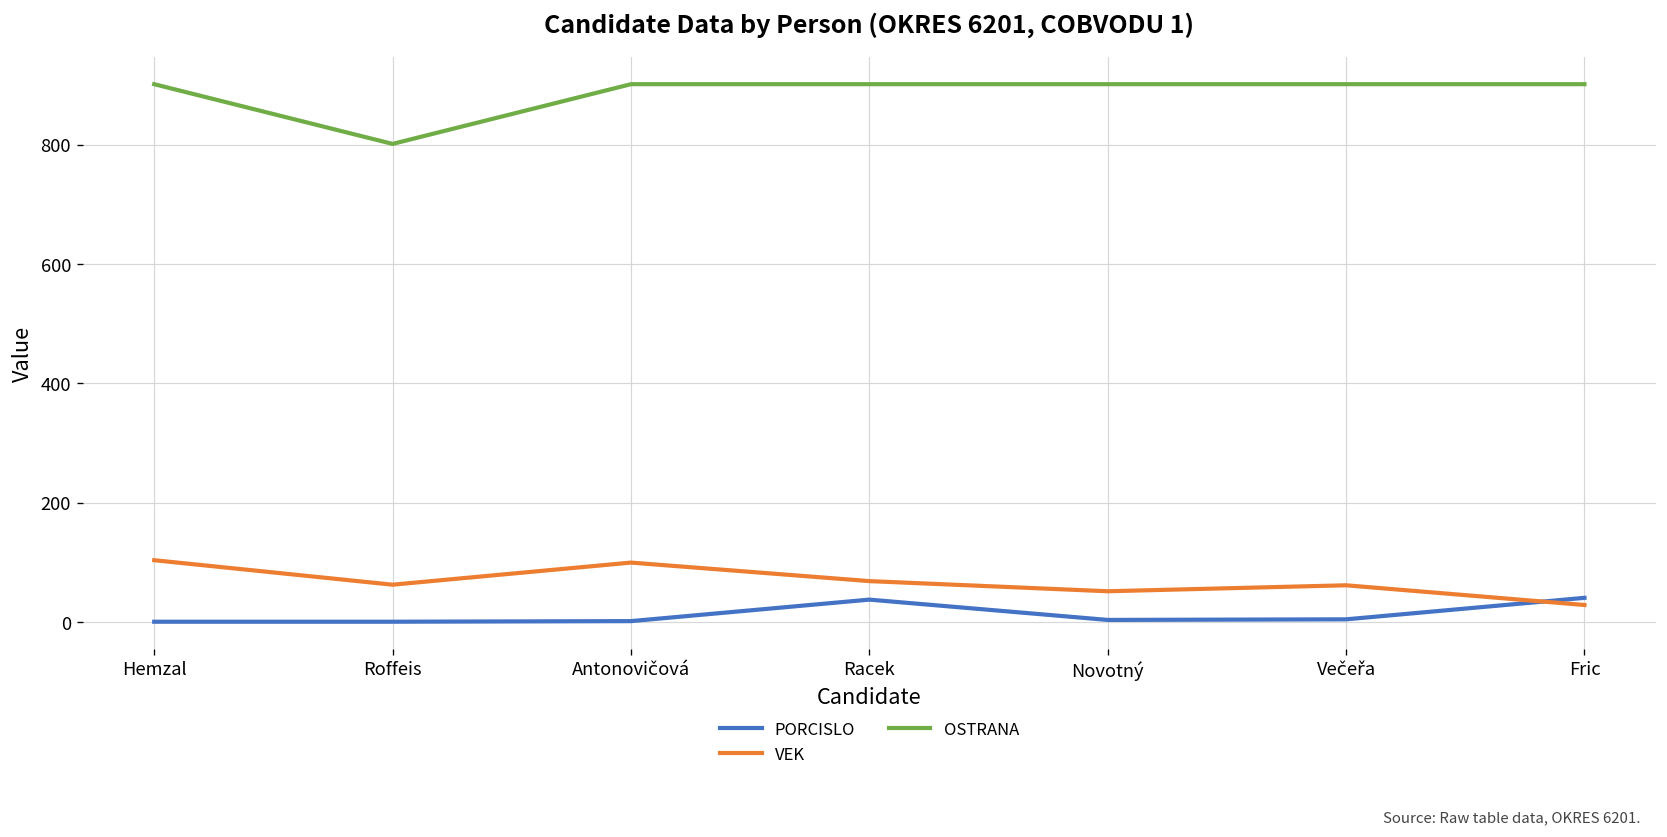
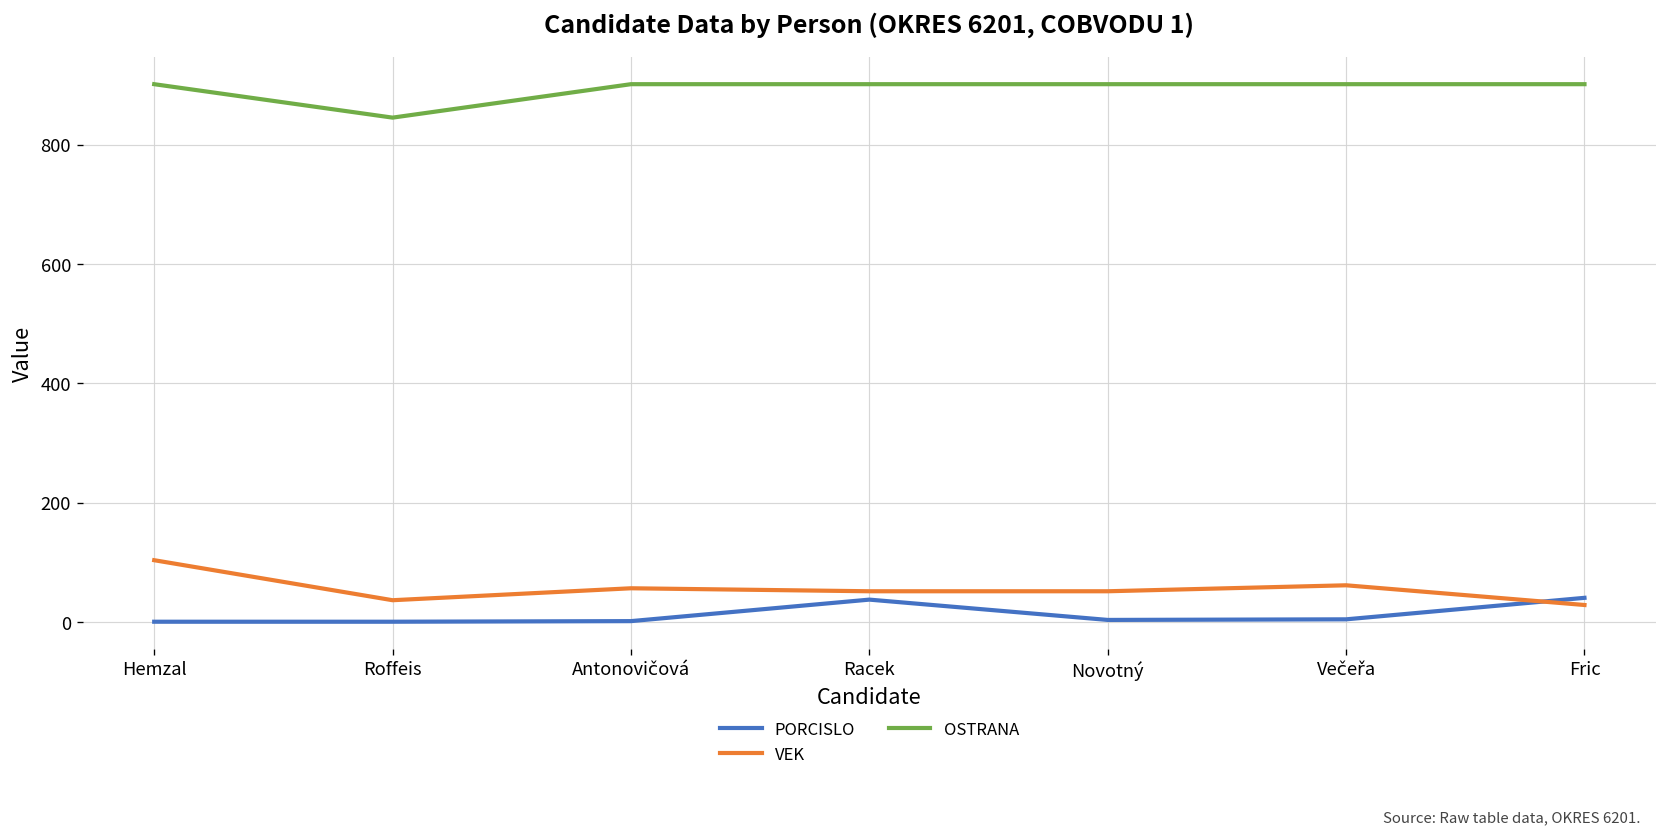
  {
    "PORCISLO": {
      "Hemzal": 0,
      "Roffeis": 0,
      "Antonovičová": 0,
      "Racek": 40,
      "Novotný": 0,
      "Večeřa": 10,
      "Fric": 40
    },
    "VEK": {
      "Hemzal": 100,
-     "Roffeis": 60,
-     "Antonovičová": 100,
-     "Racek": 70,
+     "Roffeis": 40,
+     "Antonovičová": 60,
+     "Racek": 50,
      "Novotný": 50,
      "Večeřa": 60,
      "Fric": 30
    },
    "OSTRANA": {
      "Hemzal": 900,
-     "Roffeis": 800,
+     "Roffeis": 850,
      "Antonovičová": 900,
      "Racek": 900,
      "Novotný": 900,
      "Večeřa": 900,
      "Fric": 900
    }
  }
